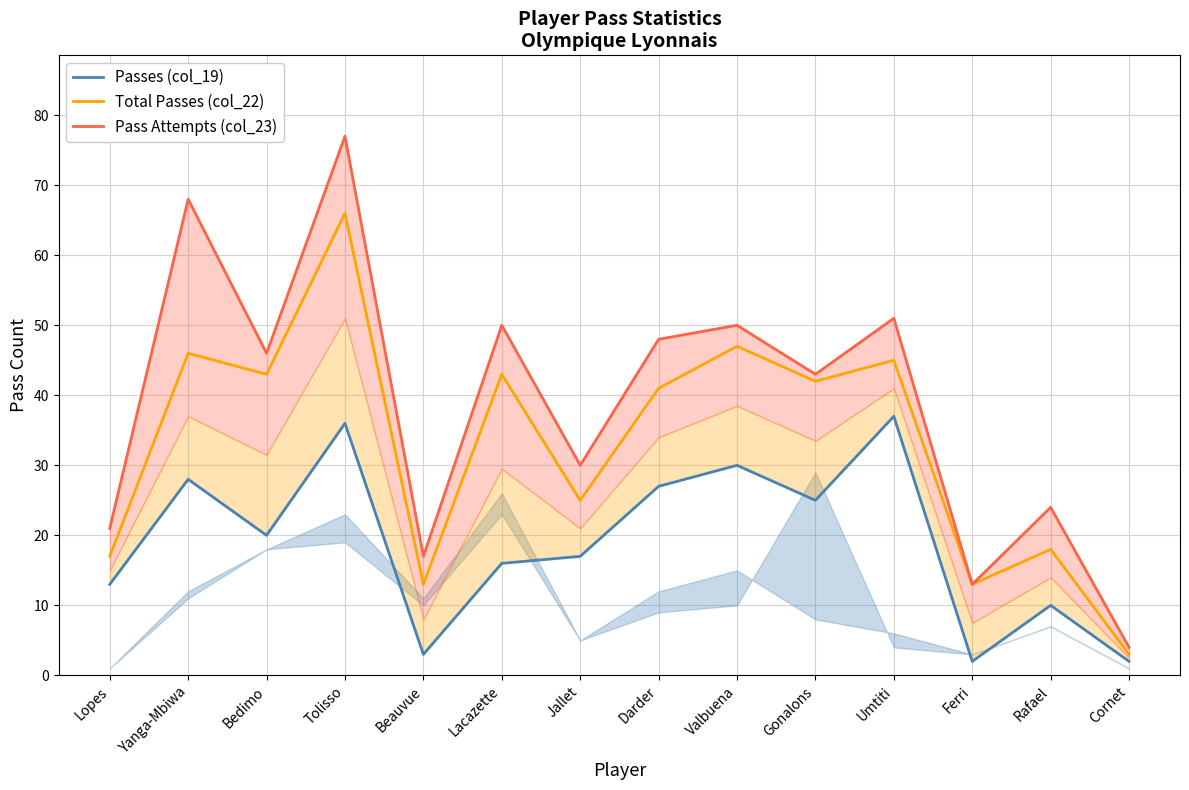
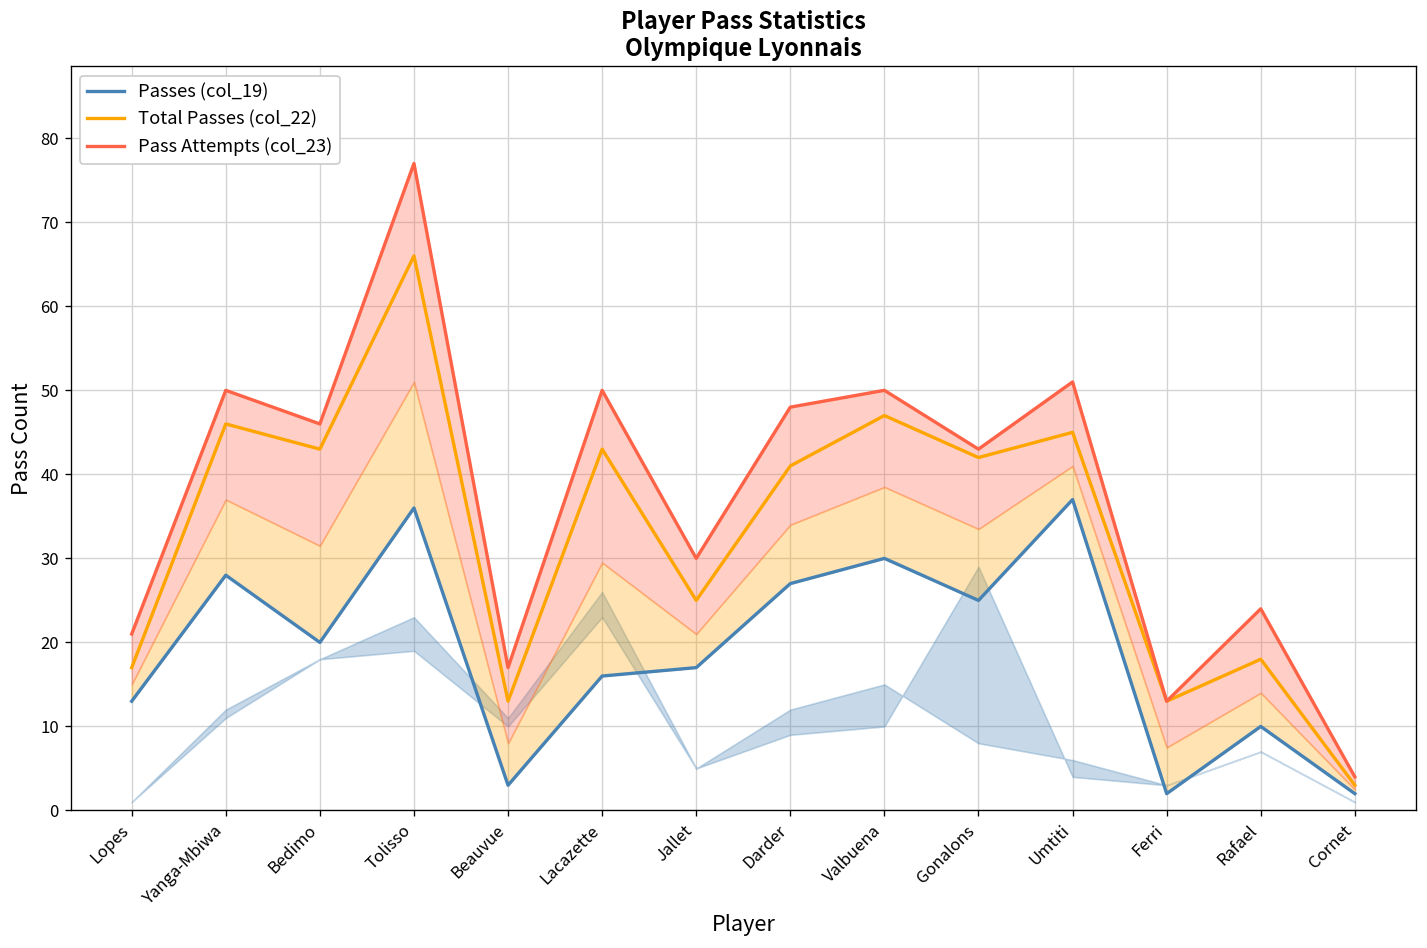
  {
    "Pass Attempts (col_23)": {
      "Lopes": 21,
-     "Yanga-Mbiwa": 68,
+     "Yanga-Mbiwa": 50,
      "Bedimo": 46,
      "Tolisso": 77,
      "Beauvue": 17,
      "Lacazette": 50,
      "Jallet": 30,
      "Darder": 48,
      "Valbuena": 50,
      "Gonalons": 43,
      "Umtiti": 51,
      "Rafael": 24,
      "Cornet": 4
    }
  }
